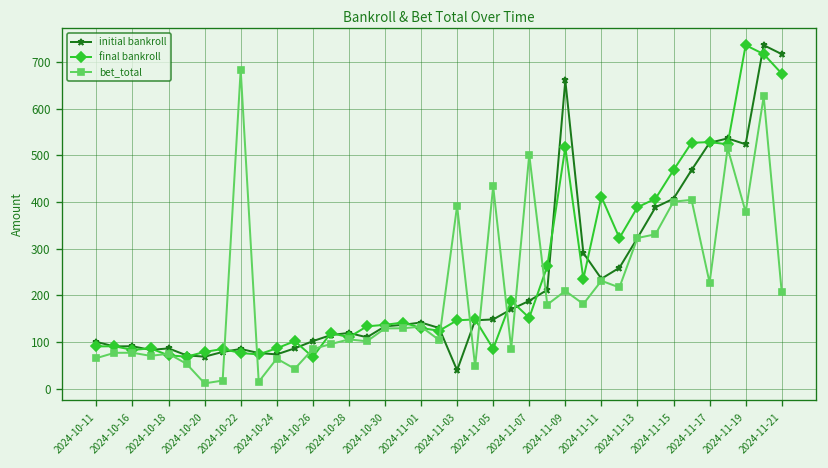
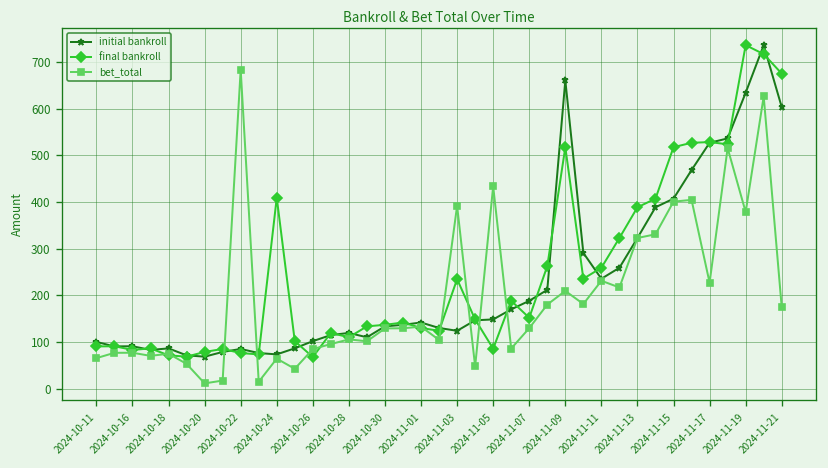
  {
    "initial bankroll": {
      "2024-10-11": 100,
      "2024-10-16": 90,
      "2024-10-18": 90,
      "2024-10-20": 70,
      "2024-10-22": 80,
      "2024-10-24": 70,
      "2024-10-26": 100,
      "2024-10-28": 120,
      "2024-11-01": 140,
-     "2024-11-03": 40,
+     "2024-11-03": 120,
      "2024-11-05": 150,
      "2024-11-07": 190,
      "2024-11-09": 660,
-     "2024-11-19": 520,
-     "2024-11-21": 720
+     "2024-11-19": 630,
+     "2024-11-21": 600
    },
    "final bankroll": {
      "2024-10-11": 90,
      "2024-10-20": 80,
      "2024-10-22": 80,
-     "2024-10-24": 90,
+     "2024-10-24": 410,
      "2024-10-26": 70,
-     "2024-11-03": 150,
+     "2024-11-03": 230,
      "2024-11-05": 90,
      "2024-11-07": 150,
      "2024-11-09": 520,
-     "2024-11-11": 410,
+     "2024-11-11": 260,
      "2024-11-13": 390,
-     "2024-11-15": 470,
+     "2024-11-15": 520,
      "2024-11-19": 740,
      "2024-11-21": 680
    },
    "bet_total": {
      "2024-10-11": 70,
      "2024-10-20": 10,
      "2024-10-22": 680,
      "2024-10-24": 60,
      "2024-10-26": 80,
      "2024-11-03": 390,
      "2024-11-05": 430,
-     "2024-11-07": 500,
+     "2024-11-07": 130,
      "2024-11-09": 210,
      "2024-11-17": 230,
      "2024-11-19": 380,
-     "2024-11-21": 210
+     "2024-11-21": 170
    }
  }
